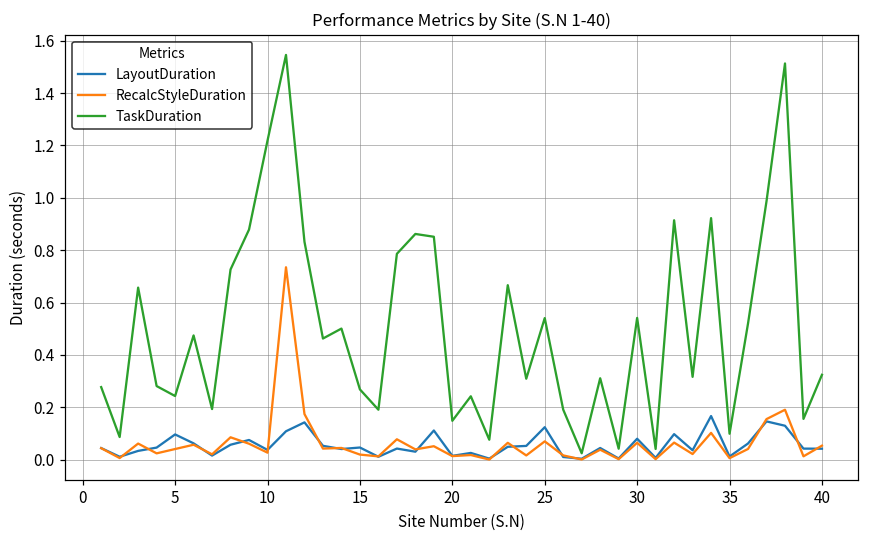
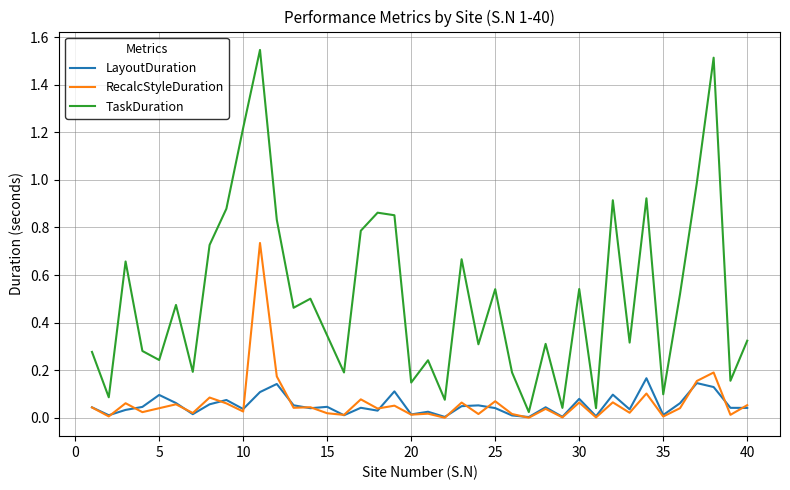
  {
    "LayoutDuration": {
      "5": 0.10,
      "15": 0.05,
-     "25": 0.12,
+     "25": 0.04,
      "30": 0.08,
      "40": 0.04
    },
    "RecalcStyleDuration": {
      "5": 0.04,
      "15": 0.02,
      "25": 0.07,
      "30": 0.06,
      "40": 0.05
    },
    "TaskDuration": {
      "5": 0.24,
      "10": 1.22,
-     "15": 0.27,
+     "15": 0.35,
      "20": 0.15,
      "25": 0.54,
      "30": 0.54,
      "35": 0.10,
      "40": 0.32
    }
  }
